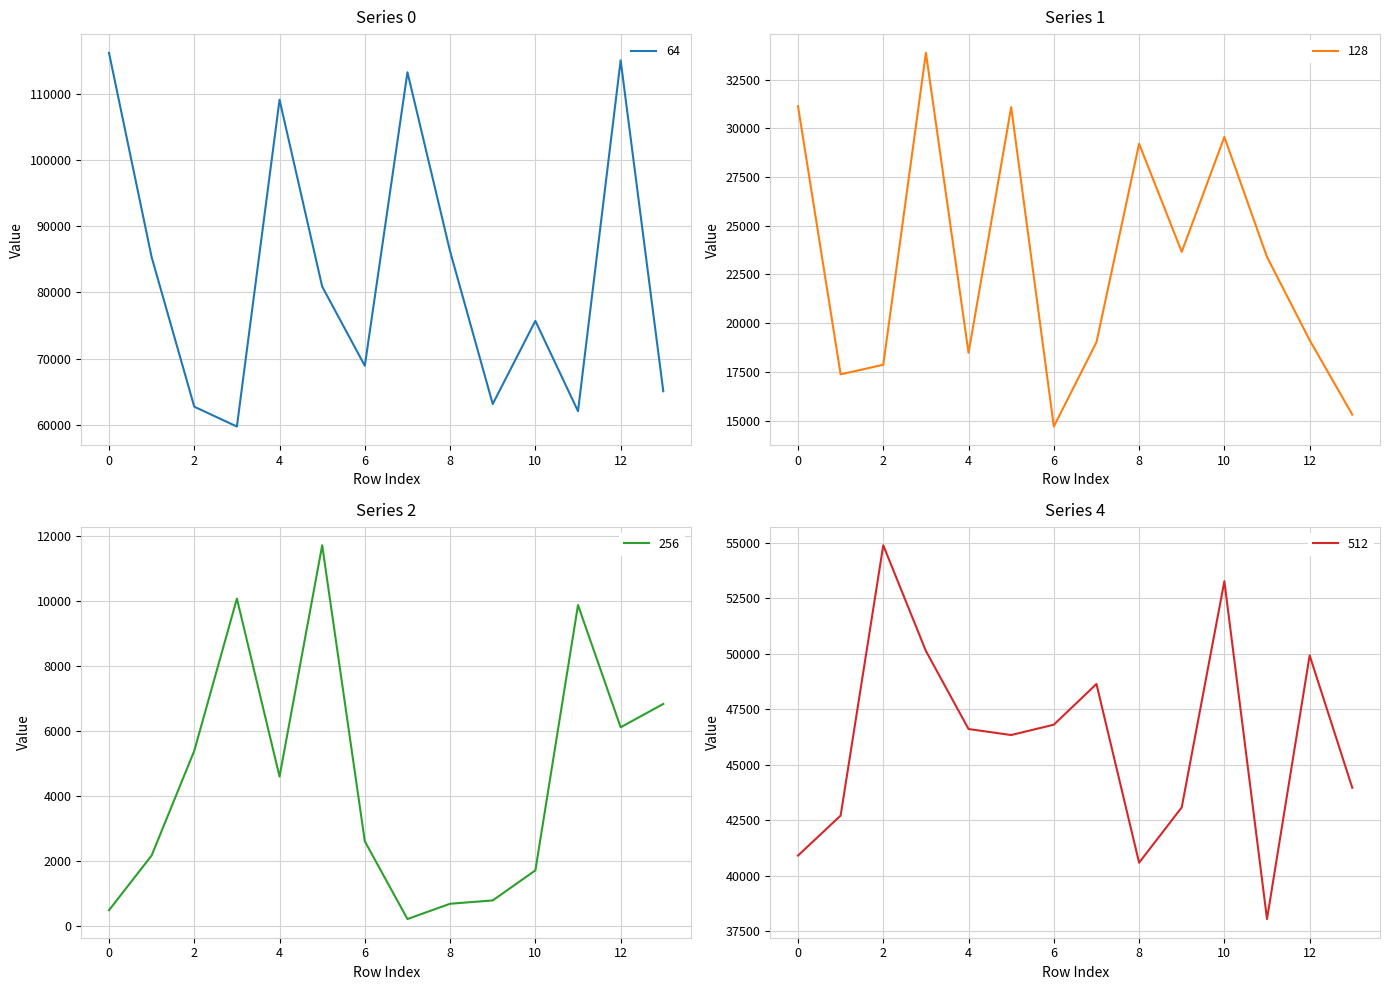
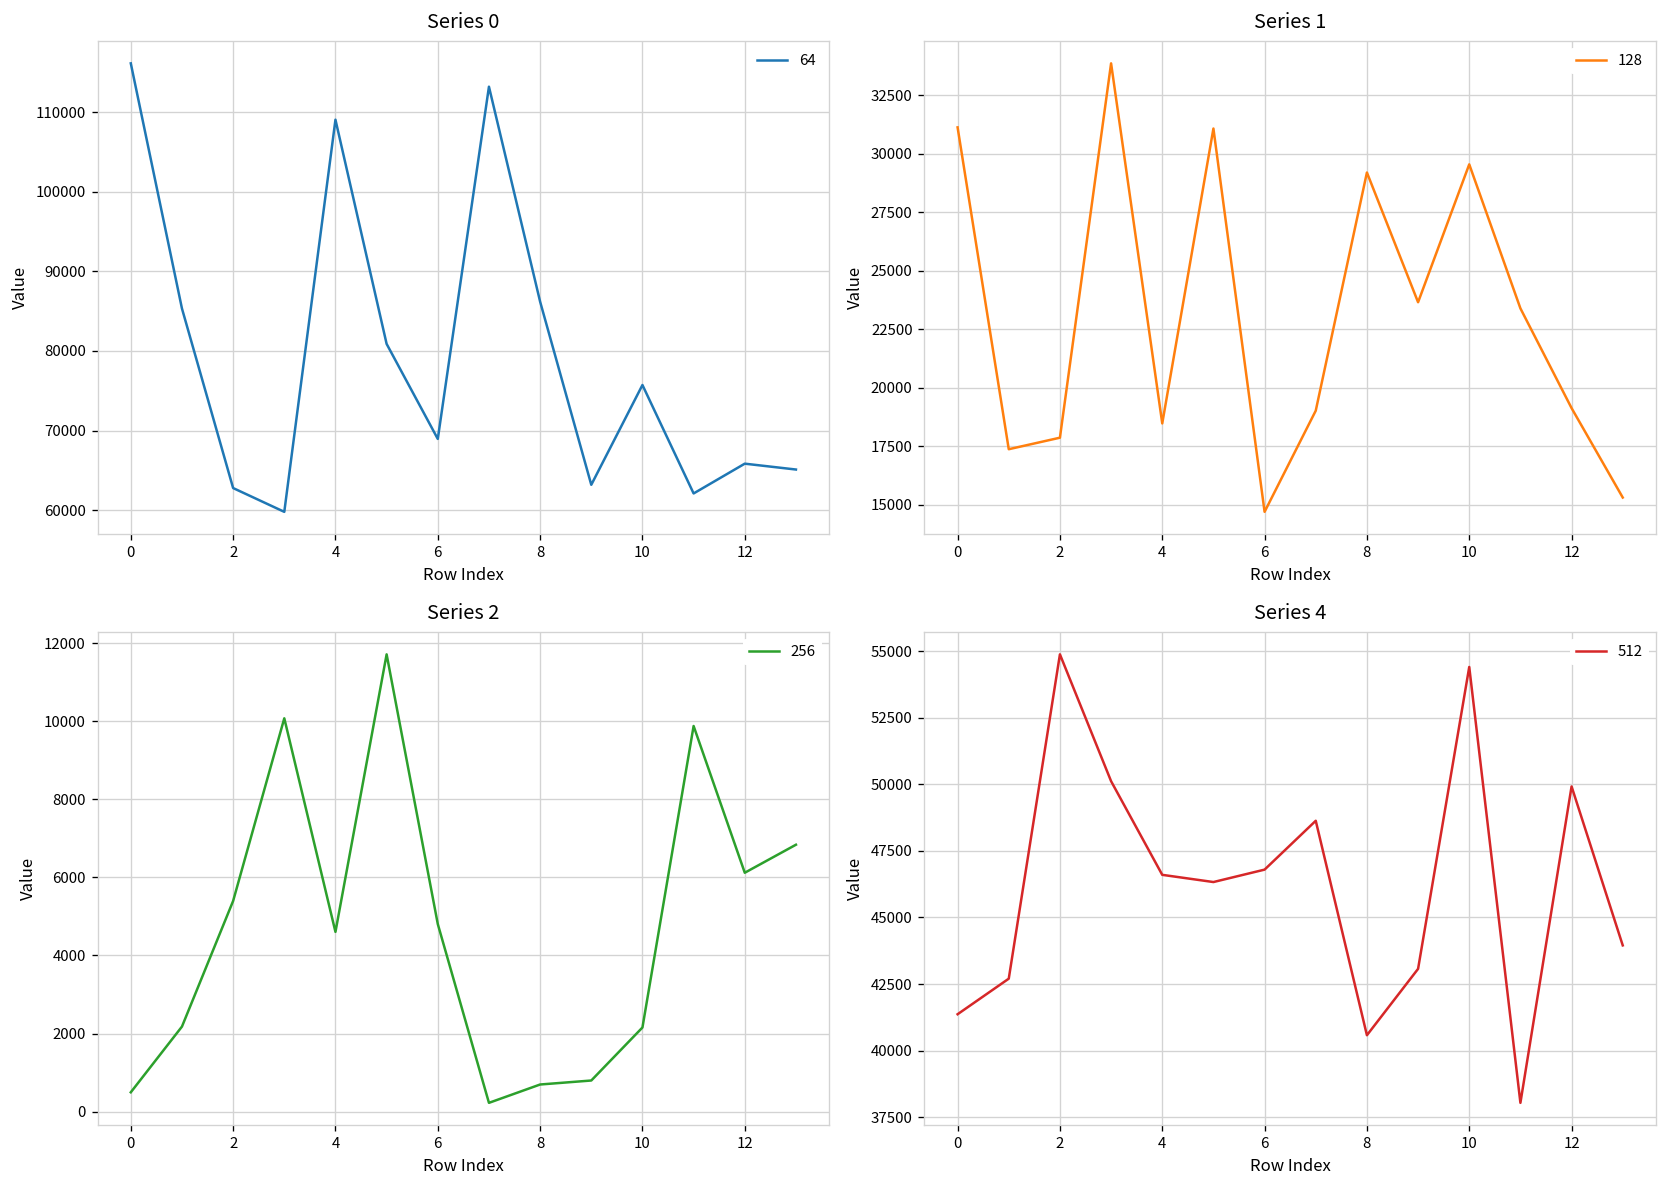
  {
    "Series 0": {
      "0": 116000,
      "2": 63000,
      "4": 109000,
      "6": 69000,
      "8": 86000,
      "10": 76000,
-     "12": 115000
+     "12": 66000
    },
    "Series 1": {
      "0": 31100,
      "2": 17900,
      "4": 18500,
      "6": 14700,
      "8": 29200,
      "10": 29600,
      "12": 19100
    },
    "Series 2": {
      "0": 500,
      "2": 5400,
      "4": 4600,
-     "6": 2600,
+     "6": 4800,
      "8": 700,
-     "10": 1700,
+     "10": 2200,
      "12": 6100
    },
    "Series 4": {
-     "0": 40900,
+     "0": 41400,
      "2": 54900,
      "4": 46600,
      "6": 46800,
      "8": 40600,
-     "10": 53300,
+     "10": 54400,
      "12": 49900
    }
  }
